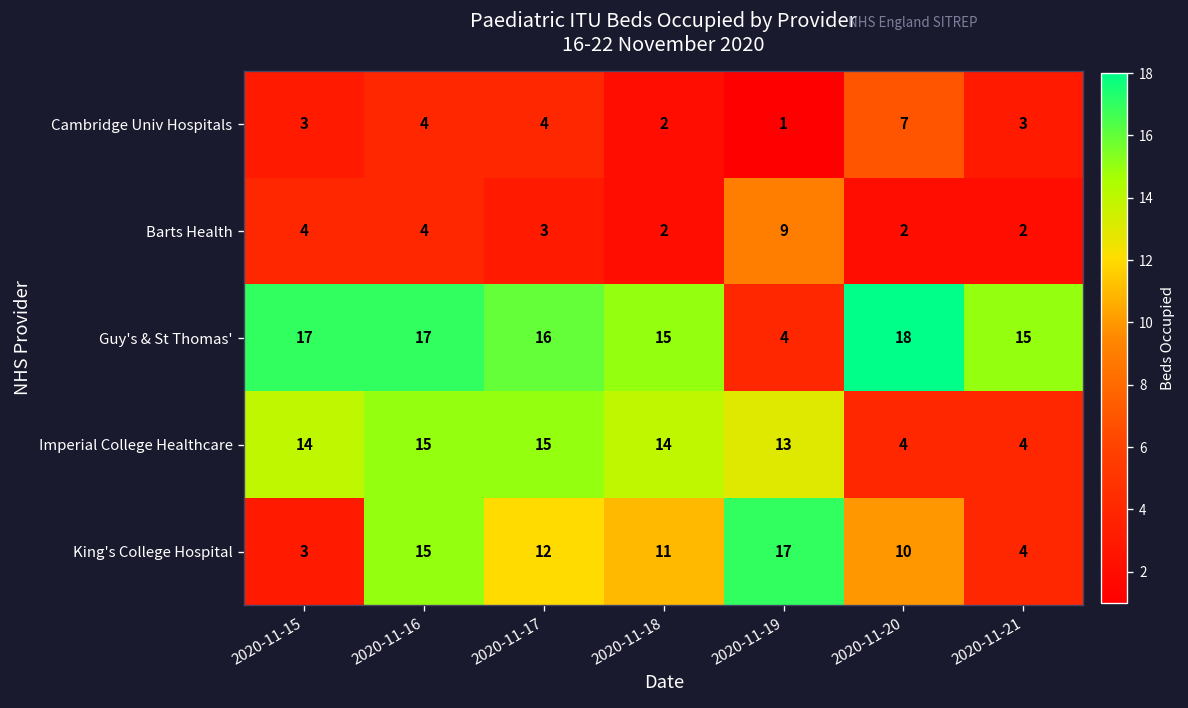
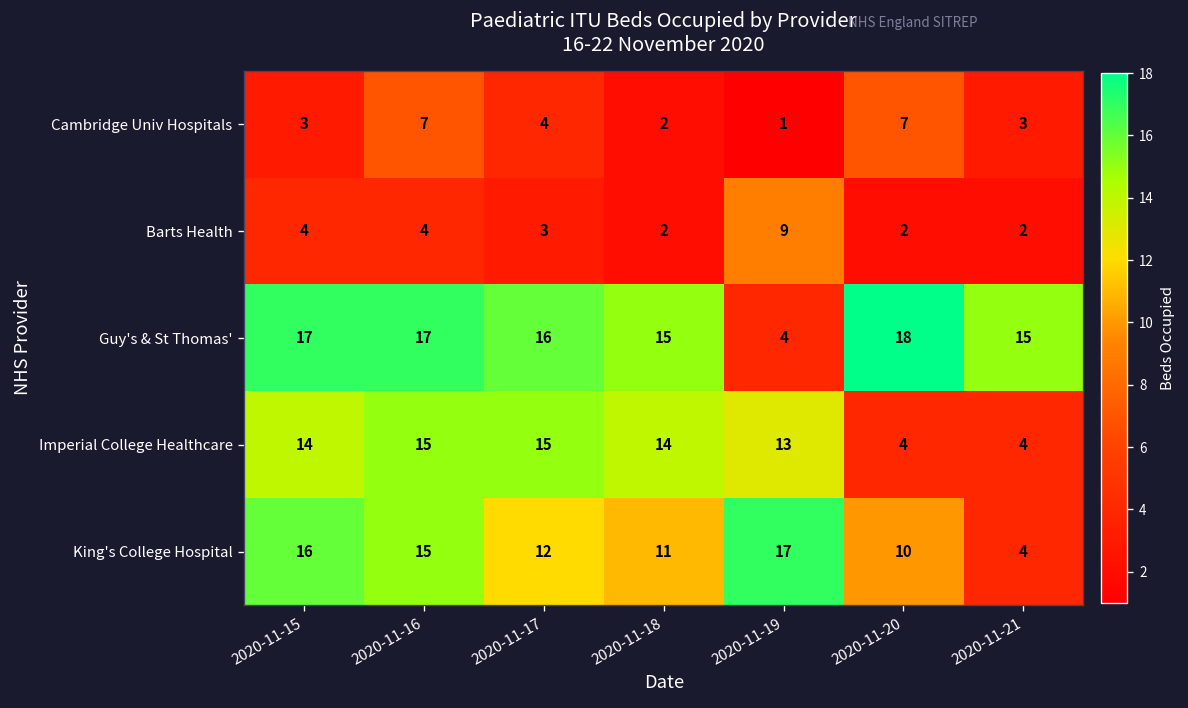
  {
    "Cambridge Univ Hospitals": {
      "2020-11-15": 3,
-     "2020-11-16": 4,
+     "2020-11-16": 7,
      "2020-11-17": 4,
      "2020-11-18": 2,
      "2020-11-19": 1,
      "2020-11-20": 7,
      "2020-11-21": 3
    },
    "Barts Health": {
      "2020-11-15": 4,
      "2020-11-16": 4,
      "2020-11-17": 3,
      "2020-11-18": 2,
      "2020-11-19": 9,
      "2020-11-20": 2,
      "2020-11-21": 2
    },
    "Guy's & St Thomas'": {
      "2020-11-15": 17,
      "2020-11-16": 17,
      "2020-11-17": 16,
      "2020-11-18": 15,
      "2020-11-19": 4,
      "2020-11-20": 18,
      "2020-11-21": 15
    },
    "Imperial College Healthcare": {
      "2020-11-15": 14,
      "2020-11-16": 15,
      "2020-11-17": 15,
      "2020-11-18": 14,
      "2020-11-19": 13,
      "2020-11-20": 4,
      "2020-11-21": 4
    },
    "King's College Hospital": {
-     "2020-11-15": 3,
+     "2020-11-15": 16,
      "2020-11-16": 15,
      "2020-11-17": 12,
      "2020-11-18": 11,
      "2020-11-19": 17,
      "2020-11-20": 10,
      "2020-11-21": 4
    }
  }
